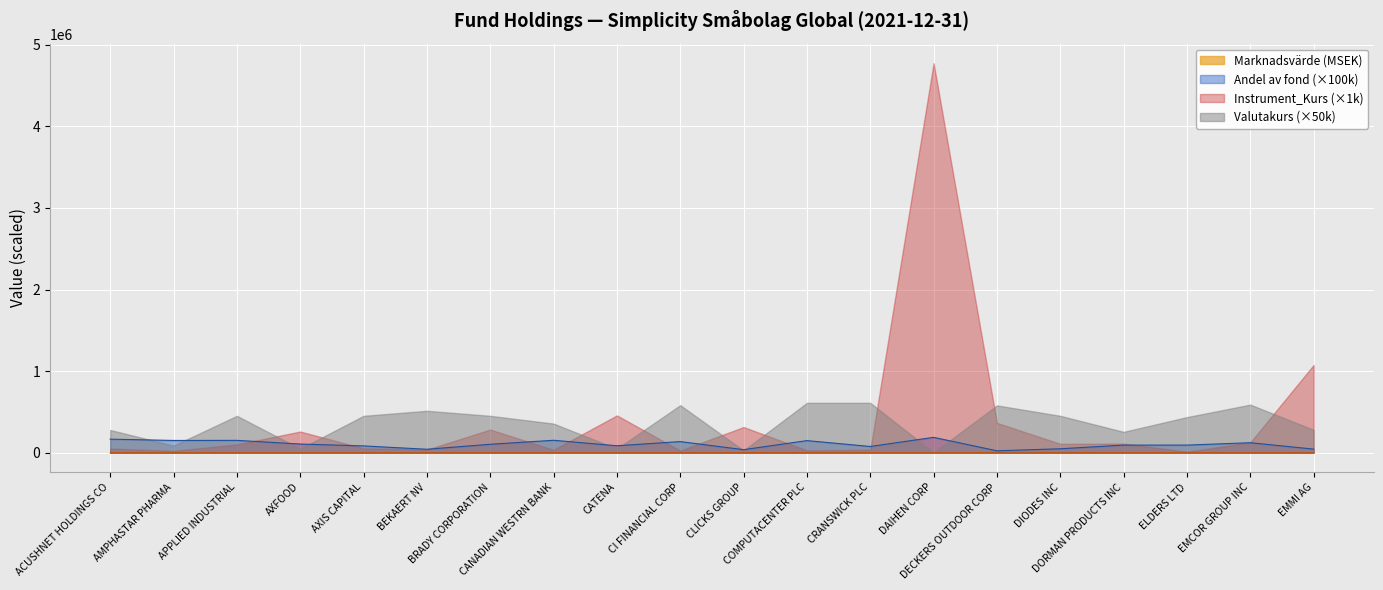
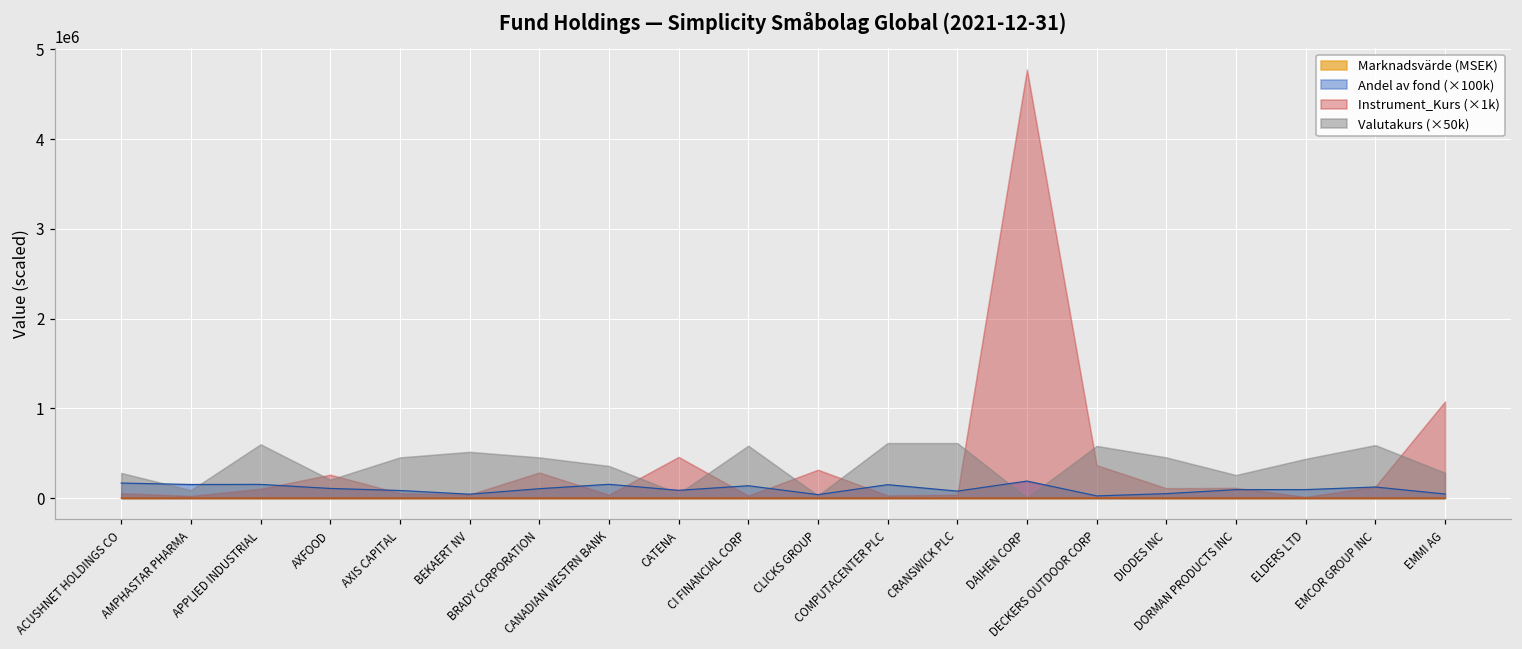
  {
    "Marknadsvärde (MSEK)": {
      "ACUSHNET HOLDINGS CO": 0,
      "APPLIED INDUSTRIAL": 0,
      "AXFOOD": 0,
      "AXIS CAPITAL": 0,
      "BEKAERT NV": 0,
      "BRADY CORPORATION": 0,
      "CANADIAN WESTRN BANK": 0,
      "CATENA": 0,
      "CRANSWICK PLC": 0,
      "DIODES INC": 0,
      "DORMAN PRODUCTS INC": 0,
      "EMCOR GROUP INC": 0,
      "EMMI AG": 0
    },
    "Andel av fond (×100k)": {
      "ACUSHNET HOLDINGS CO": 200000,
      "AMPHASTAR PHARMA": 200000,
      "APPLIED INDUSTRIAL": 200000,
      "AXFOOD": 100000,
      "BRADY CORPORATION": 100000,
      "CANADIAN WESTRN BANK": 200000,
      "CATENA": 100000,
      "CI FINANCIAL CORP": 100000,
      "COMPUTACENTER PLC": 100000,
      "CRANSWICK PLC": 100000,
      "DAIHEN CORP": 200000,
      "DIODES INC": 0,
      "ELDERS LTD": 100000,
      "EMMI AG": 0
    },
    "Instrument_Kurs (×1k)": {
      "ACUSHNET HOLDINGS CO": 100000,
      "APPLIED INDUSTRIAL": 100000,
      "AXFOOD": 300000,
      "BRADY CORPORATION": 300000,
      "CANADIAN WESTRN BANK": 0,
      "CATENA": 500000,
      "CLICKS GROUP": 300000,
      "CRANSWICK PLC": 0,
      "DAIHEN CORP": 4800000,
      "DECKERS OUTDOOR CORP": 400000,
      "DIODES INC": 100000,
      "EMMI AG": 1100000
    },
    "Valutakurs (×50k)": {
      "ACUSHNET HOLDINGS CO": 300000,
      "AMPHASTAR PHARMA": 100000,
-     "APPLIED INDUSTRIAL": 500000,
-     "AXFOOD": 100000,
+     "APPLIED INDUSTRIAL": 600000,
+     "AXFOOD": 200000,
      "AXIS CAPITAL": 500000,
      "BEKAERT NV": 500000,
      "BRADY CORPORATION": 500000,
      "CANADIAN WESTRN BANK": 400000,
      "CATENA": 100000,
      "CI FINANCIAL CORP": 600000,
      "COMPUTACENTER PLC": 600000,
      "CRANSWICK PLC": 600000,
      "DECKERS OUTDOOR CORP": 600000,
      "DIODES INC": 500000,
      "DORMAN PRODUCTS INC": 300000,
      "ELDERS LTD": 400000,
      "EMCOR GROUP INC": 600000,
      "EMMI AG": 300000
    }
  }
